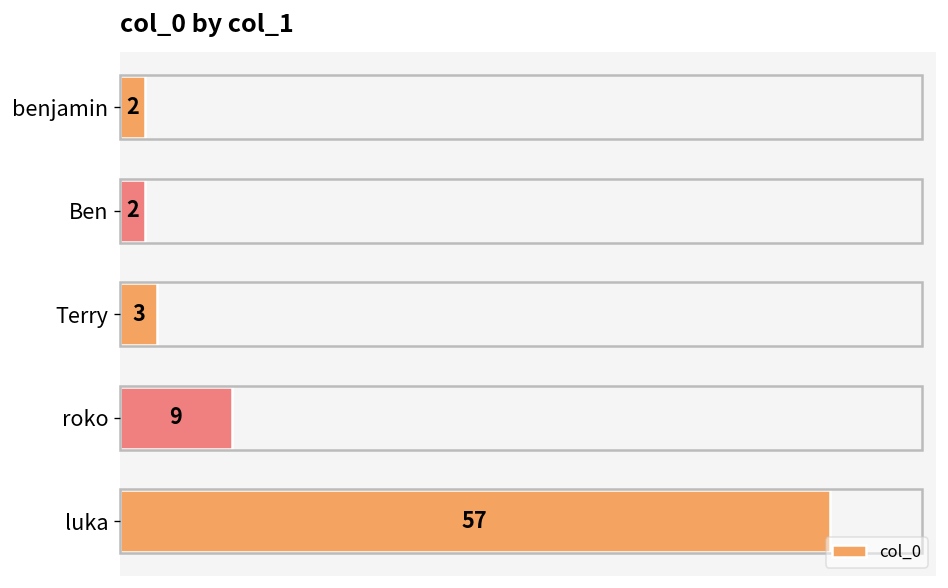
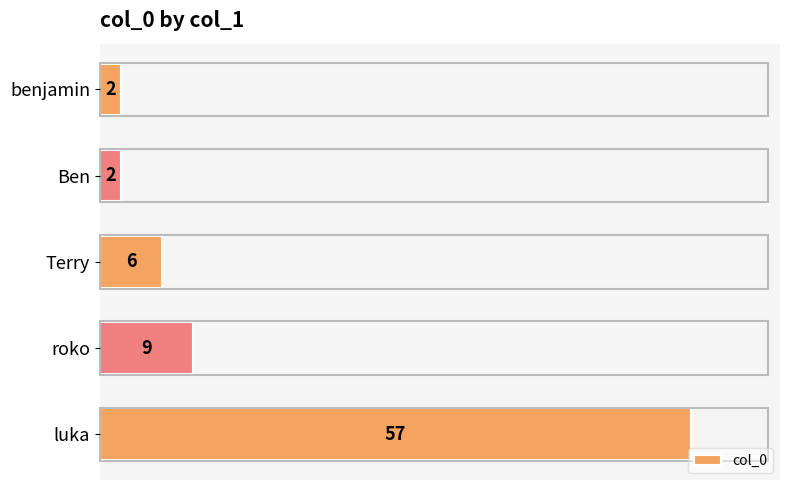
  {
    "benjamin": 2,
    "Ben": 2,
-   "Terry": 3,
+   "Terry": 6,
    "roko": 9,
    "luka": 57
  }
